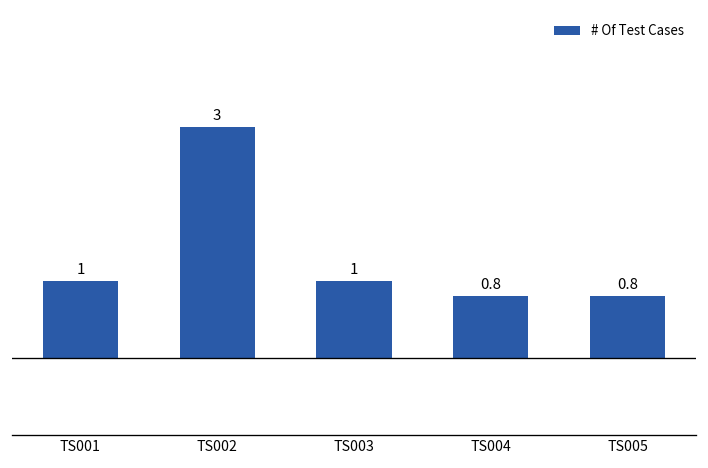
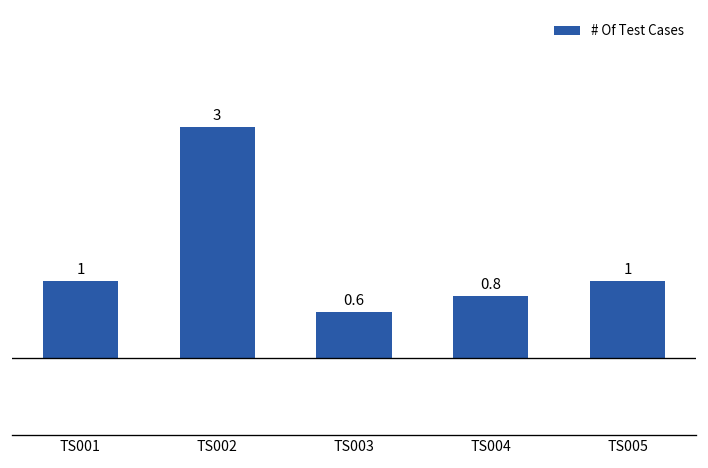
  {
    "TS001": 1,
    "TS002": 3,
-   "TS003": 1,
+   "TS003": 0.6,
    "TS004": 0.8,
-   "TS005": 0.8
+   "TS005": 1
  }
